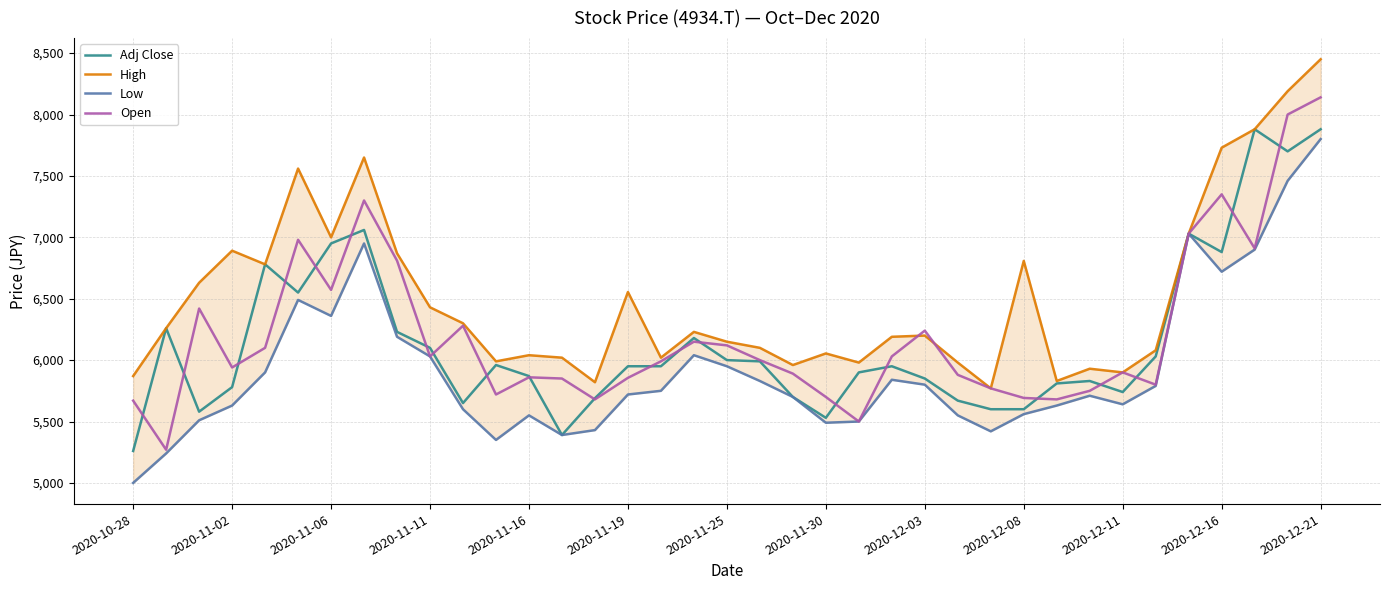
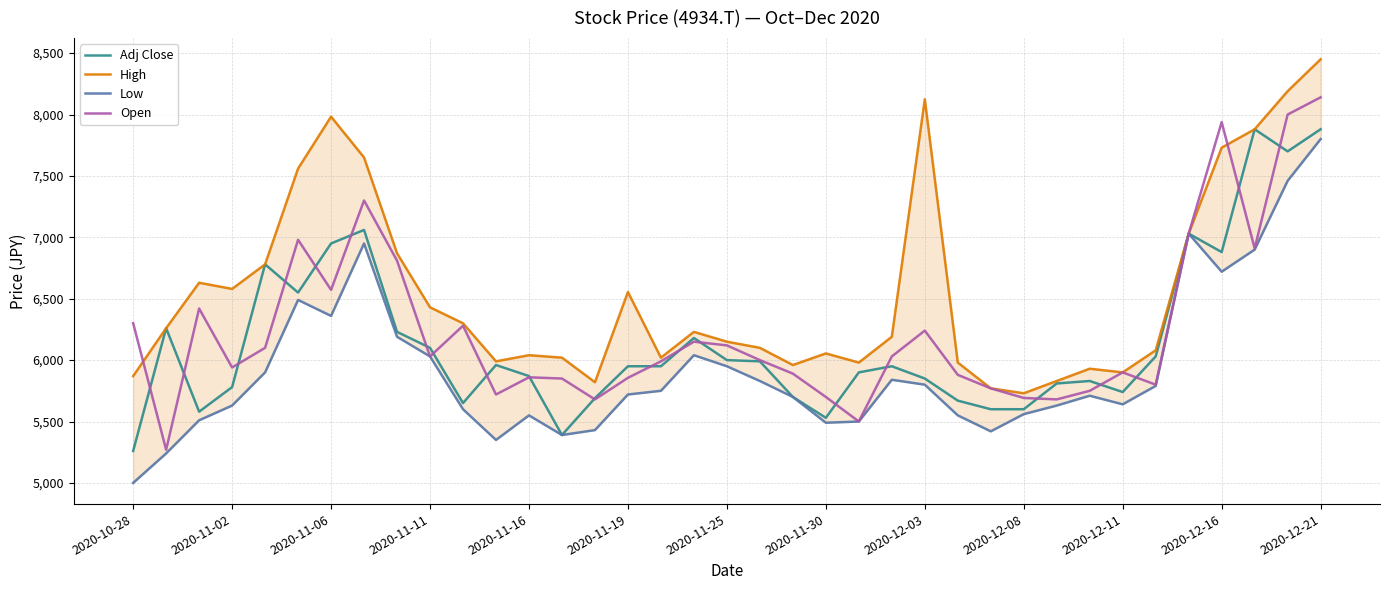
  {
    "High": {
      "2020-10-28": "5,870",
-     "2020-11-02": "6,890",
-     "2020-11-06": "7,000",
+     "2020-11-02": "6,580",
+     "2020-11-06": "7,980",
      "2020-11-11": "6,430",
      "2020-11-16": "6,040",
      "2020-11-19": "6,550",
      "2020-11-25": "6,150",
      "2020-11-30": "6,050",
-     "2020-12-03": "6,200",
-     "2020-12-08": "6,810",
+     "2020-12-03": "8,120",
+     "2020-12-08": "5,730",
      "2020-12-16": "7,730",
      "2020-12-21": "8,450"
    },
    "Open": {
-     "2020-10-28": "5,670",
+     "2020-10-28": "6,300",
      "2020-11-02": "5,940",
      "2020-11-06": "6,570",
      "2020-11-19": "5,860",
      "2020-11-25": "6,120",
      "2020-11-30": "5,700",
      "2020-12-03": "6,240",
      "2020-12-08": "5,690",
-     "2020-12-16": "7,350",
+     "2020-12-16": "7,940",
      "2020-12-21": "8,140"
    }
  }
